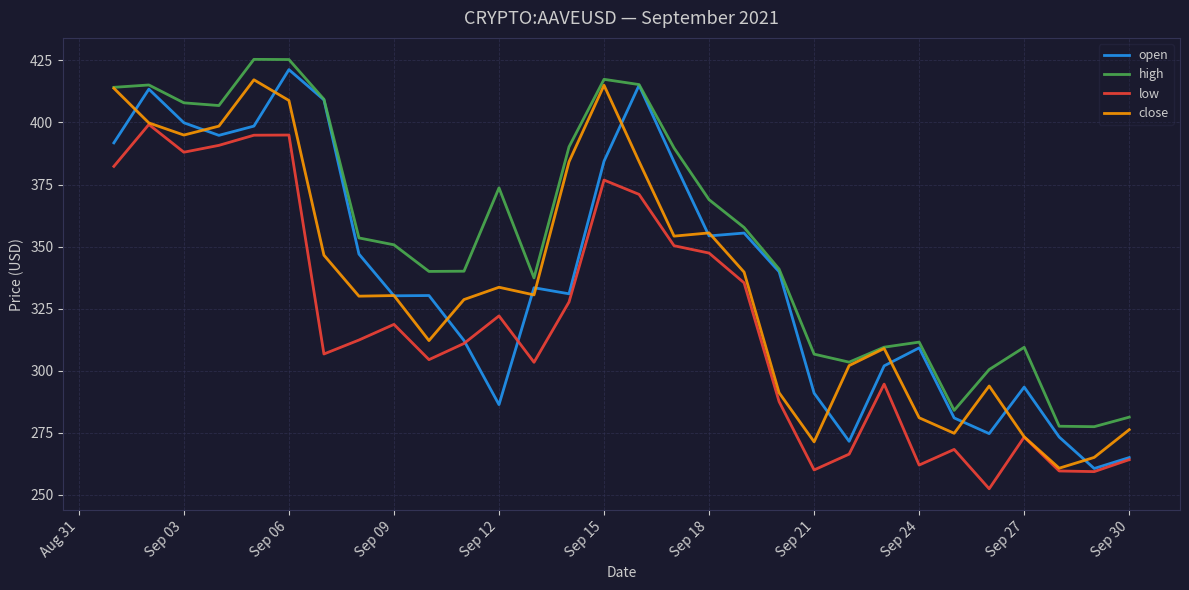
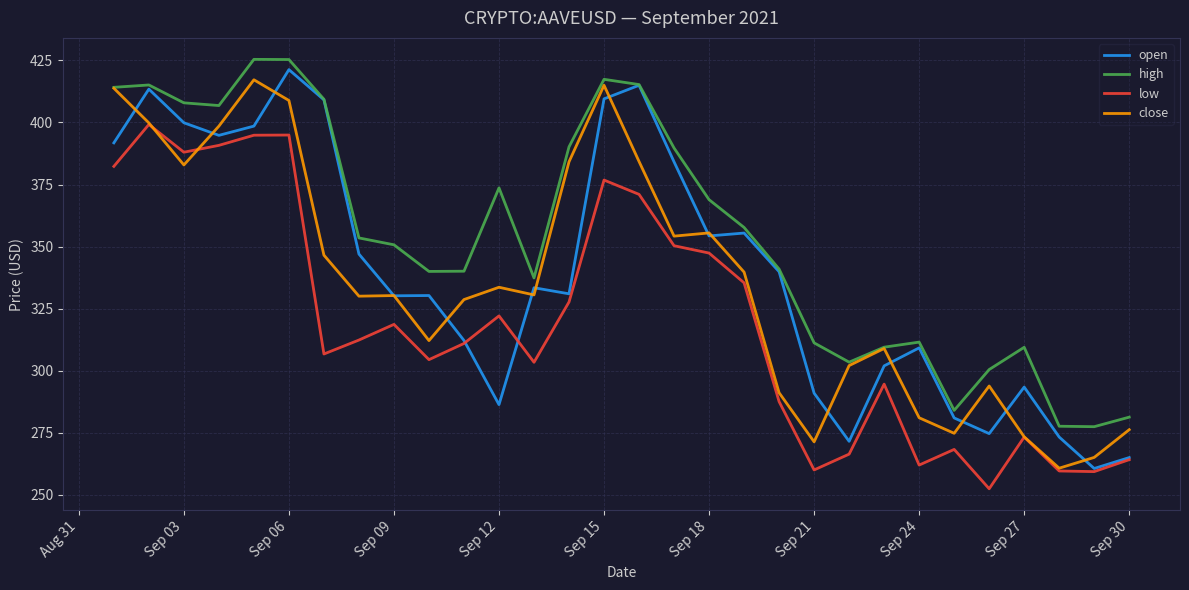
  {
    "open": {
      "Sep 03": 400,
      "Sep 06": 421,
      "Sep 12": 286,
-     "Sep 15": 384,
+     "Sep 15": 409,
      "Sep 18": 354,
      "Sep 21": 291,
      "Sep 24": 309,
      "Sep 27": 293
    },
    "high": {
      "Sep 03": 408,
      "Sep 06": 425,
      "Sep 09": 351,
      "Sep 12": 374,
      "Sep 15": 417,
      "Sep 18": 369,
-     "Sep 21": 307,
+     "Sep 21": 311,
      "Sep 24": 312,
      "Sep 27": 309,
      "Sep 30": 281
    },
    "low": {
      "Sep 03": 388,
      "Sep 06": 395,
      "Sep 09": 319,
      "Sep 12": 322,
      "Sep 15": 377,
      "Sep 18": 347,
      "Sep 21": 260,
      "Sep 24": 262
    },
    "close": {
-     "Sep 03": 395,
+     "Sep 03": 383,
      "Sep 06": 409,
      "Sep 12": 334,
      "Sep 15": 415,
      "Sep 18": 355,
      "Sep 21": 271,
      "Sep 24": 281,
      "Sep 30": 276
    }
  }
